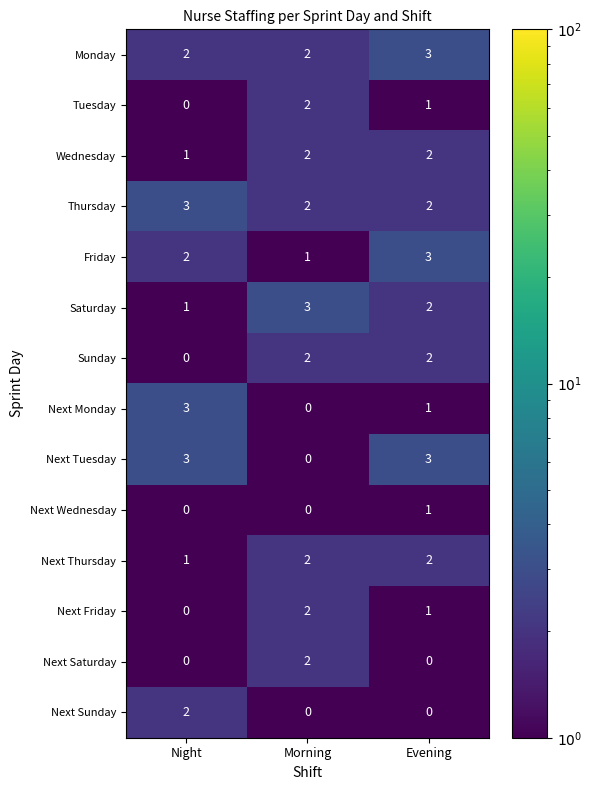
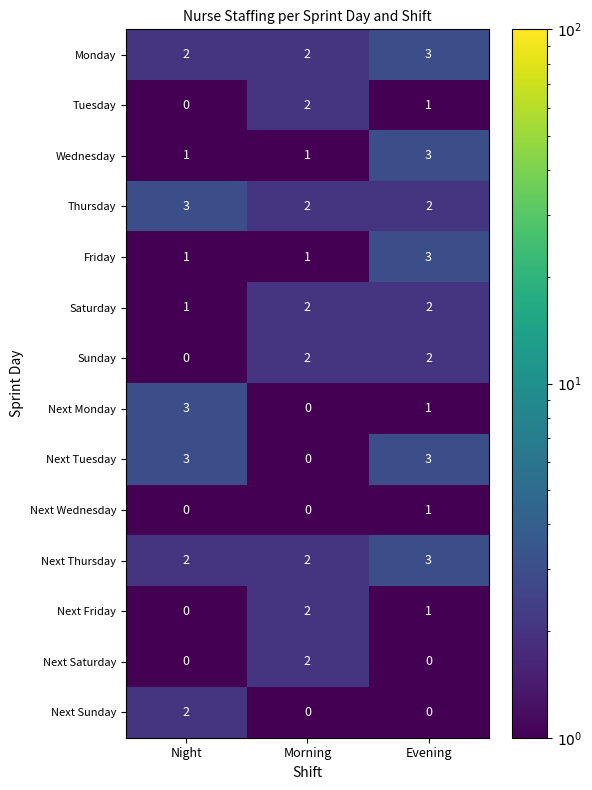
  {
    "Monday": {
      "Night": 2,
      "Morning": 2,
      "Evening": 3
    },
    "Tuesday": {
      "Night": 0,
      "Morning": 2,
      "Evening": 1
    },
    "Wednesday": {
      "Night": 1,
-     "Morning": 2,
-     "Evening": 2
+     "Morning": 1,
+     "Evening": 3
    },
    "Thursday": {
      "Night": 3,
      "Morning": 2,
      "Evening": 2
    },
    "Friday": {
-     "Night": 2,
+     "Night": 1,
      "Morning": 1,
      "Evening": 3
    },
    "Saturday": {
      "Night": 1,
-     "Morning": 3,
+     "Morning": 2,
      "Evening": 2
    },
    "Sunday": {
      "Night": 0,
      "Morning": 2,
      "Evening": 2
    },
    "Next Monday": {
      "Night": 3,
      "Morning": 0,
      "Evening": 1
    },
    "Next Tuesday": {
      "Night": 3,
      "Morning": 0,
      "Evening": 3
    },
    "Next Wednesday": {
      "Night": 0,
      "Morning": 0,
      "Evening": 1
    },
    "Next Thursday": {
-     "Night": 1,
+     "Night": 2,
      "Morning": 2,
-     "Evening": 2
+     "Evening": 3
    },
    "Next Friday": {
      "Night": 0,
      "Morning": 2,
      "Evening": 1
    },
    "Next Saturday": {
      "Night": 0,
      "Morning": 2,
      "Evening": 0
    },
    "Next Sunday": {
      "Night": 2,
      "Morning": 0,
      "Evening": 0
    }
  }
